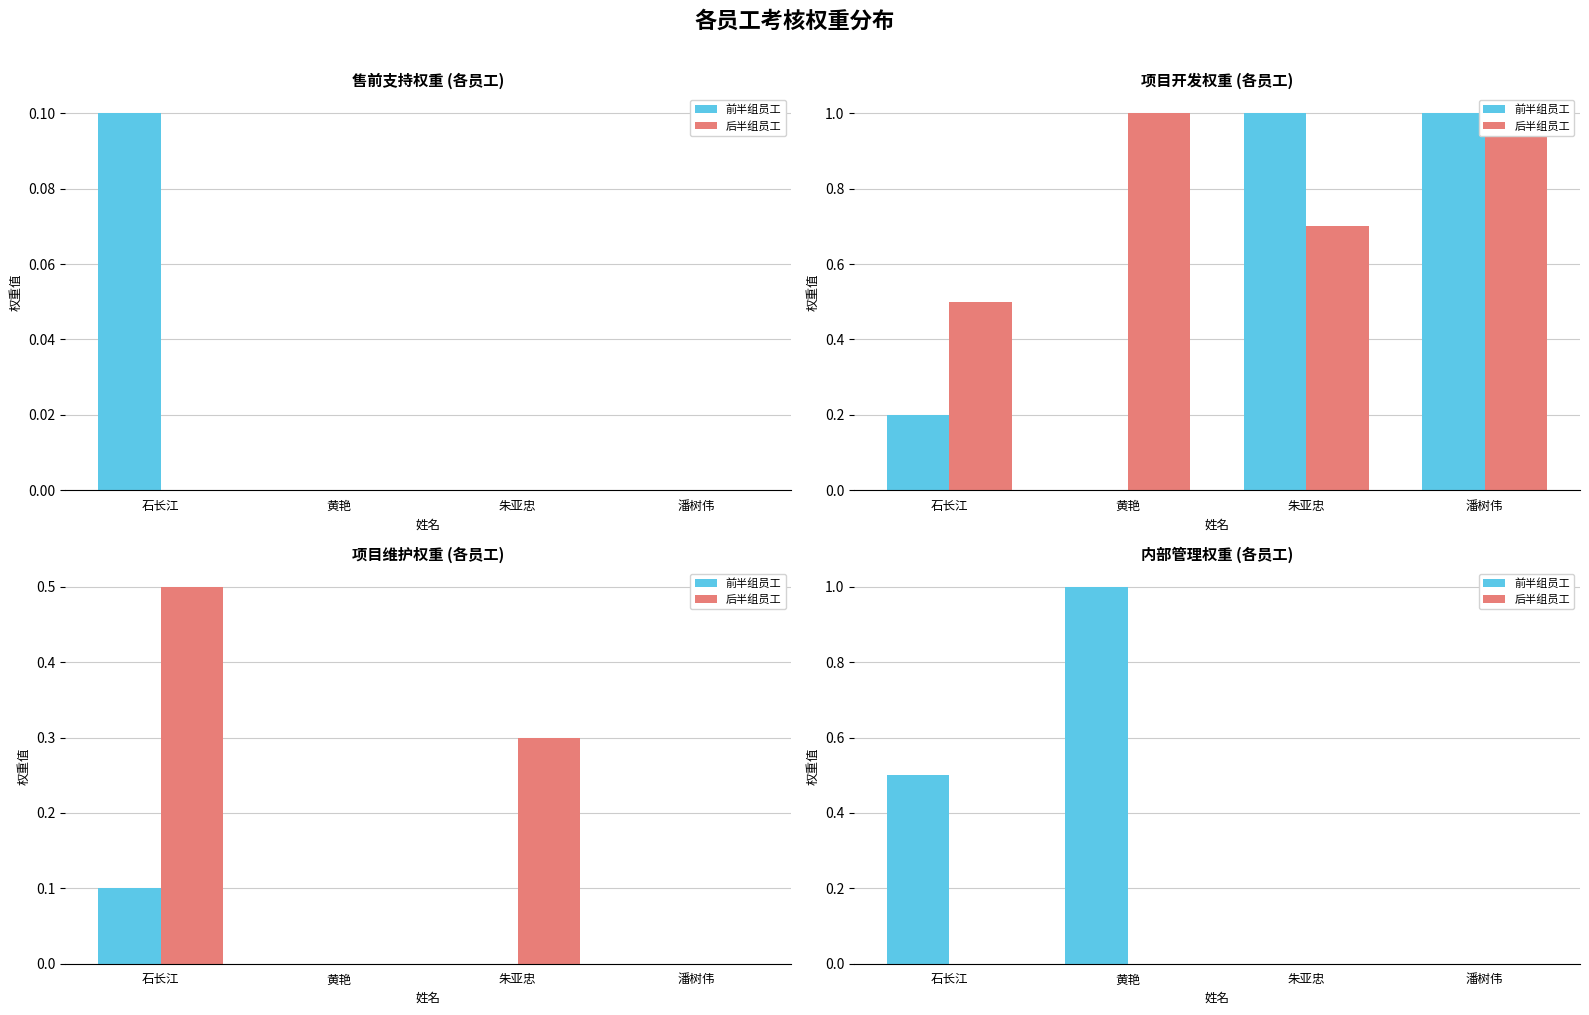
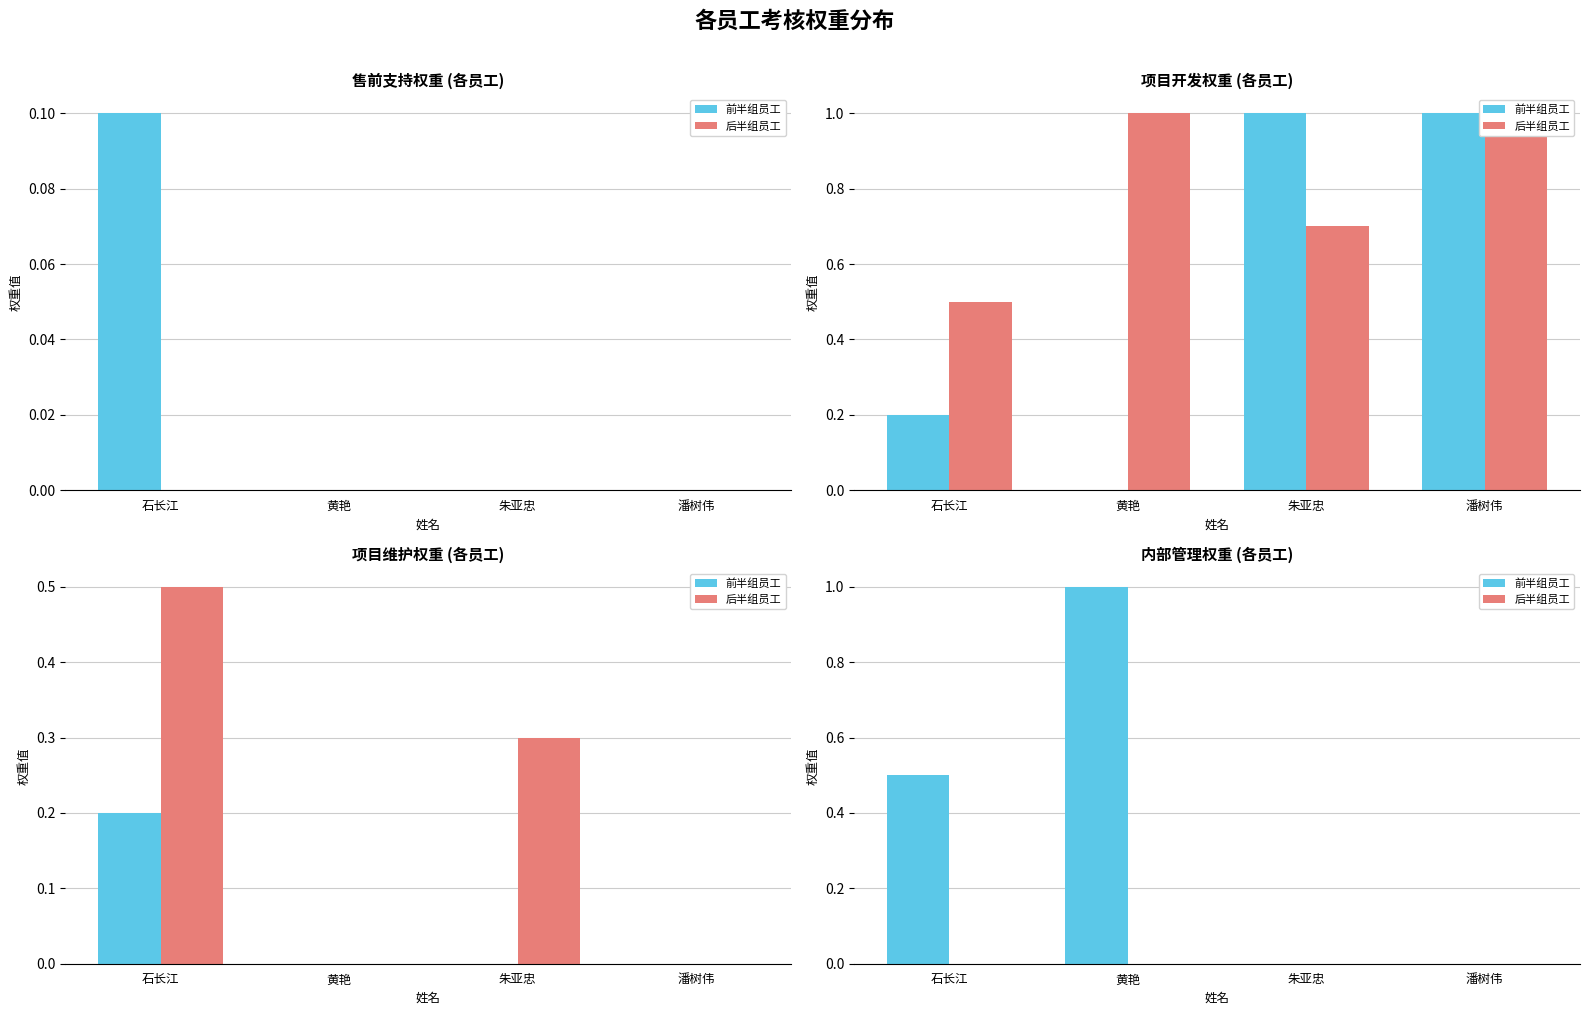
  {
    "售前支持权重 (各员工)": {
      "前半组员工": {
        "石长江": 0.100,
        "黄艳": 0.000,
        "朱亚忠": 0.000,
        "潘树伟": 0.000
      },
      "后半组员工": {
        "石长江": 0.000,
        "黄艳": 0.000,
        "朱亚忠": 0.000,
        "潘树伟": 0.000
      }
    },
    "项目开发权重 (各员工)": {
      "前半组员工": {
        "石长江": 0.20,
        "黄艳": 0.00,
        "朱亚忠": 1.00,
        "潘树伟": 1.00
      },
      "后半组员工": {
        "石长江": 0.50,
        "黄艳": 1.00,
        "朱亚忠": 0.70
      }
    },
    "项目维护权重 (各员工)": {
      "前半组员工": {
-       "石长江": 0.1,
+       "石长江": 0.2,
        "黄艳": 0.0,
        "朱亚忠": 0.0,
        "潘树伟": 0.0
      },
      "后半组员工": {
        "石长江": 0.5,
        "黄艳": 0.0,
        "朱亚忠": 0.3,
        "潘树伟": 0.0
      }
    },
    "内部管理权重 (各员工)": {
      "前半组员工": {
        "石长江": 0.50,
        "黄艳": 1.00,
        "朱亚忠": 0.00,
        "潘树伟": 0.00
      },
      "后半组员工": {
        "石长江": 0.00,
        "黄艳": 0.00,
        "朱亚忠": 0.00,
        "潘树伟": 0.00
      }
    }
  }
